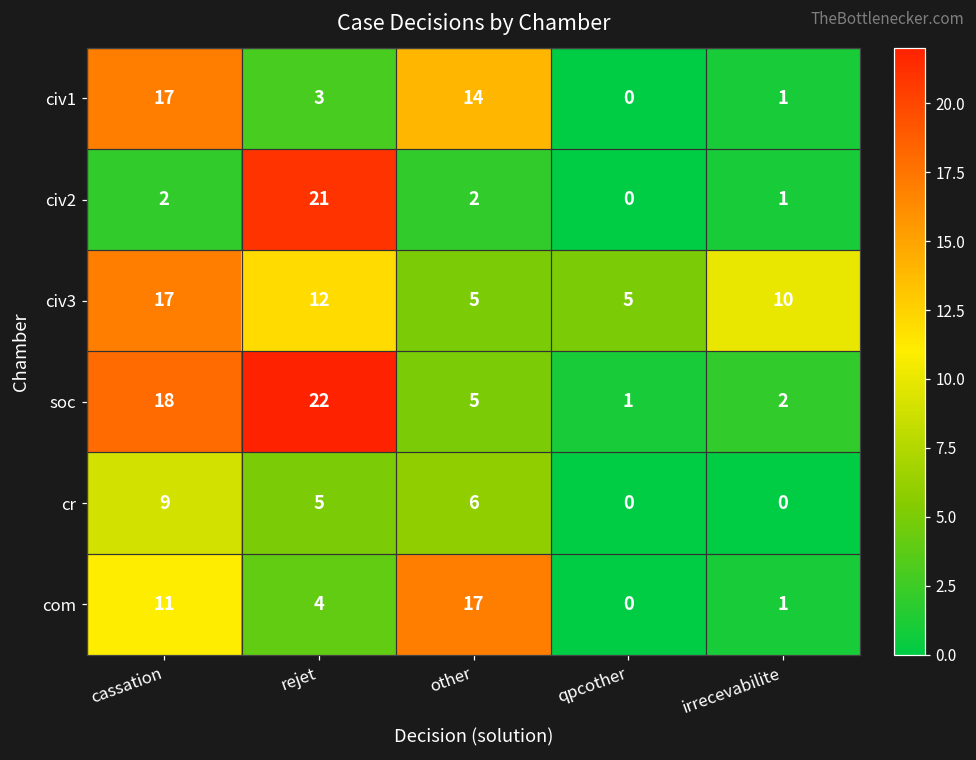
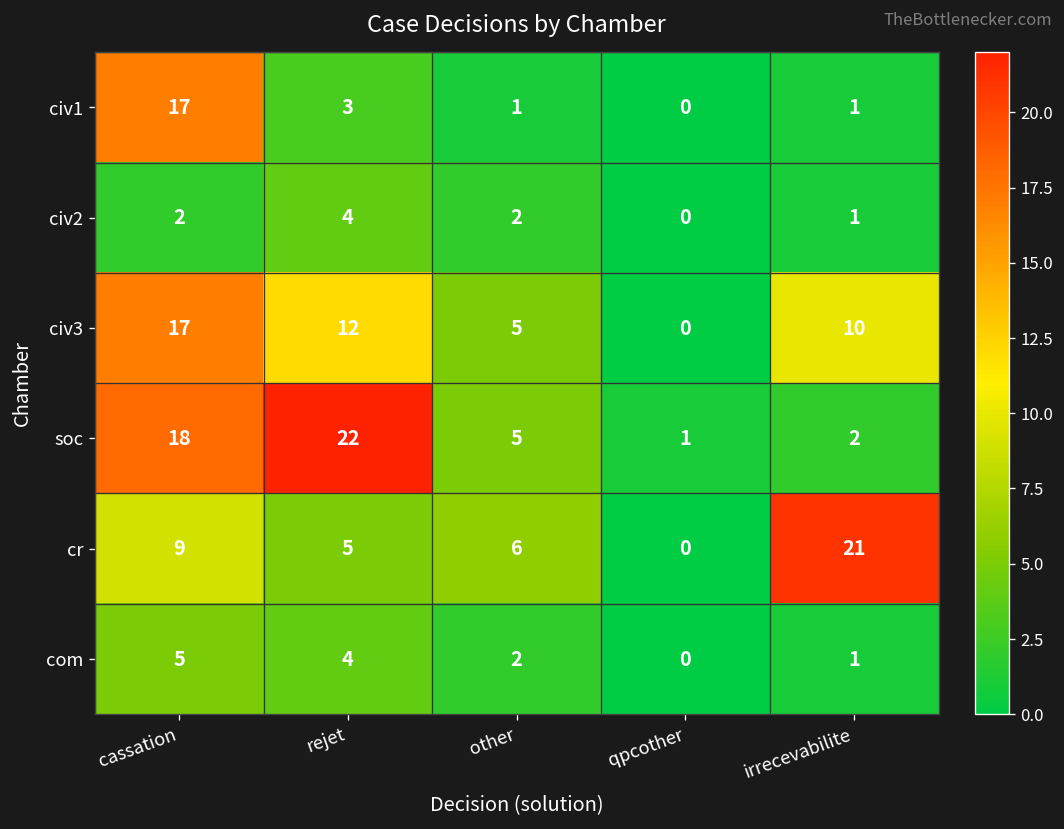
  {
    "civ1": {
      "cassation": 17,
      "rejet": 3,
-     "other": 14,
+     "other": 1,
      "qpcother": 0,
      "irrecevabilite": 1
    },
    "civ2": {
      "cassation": 2,
-     "rejet": 21,
+     "rejet": 4,
      "other": 2,
      "qpcother": 0,
      "irrecevabilite": 1
    },
    "civ3": {
      "cassation": 17,
      "rejet": 12,
      "other": 5,
-     "qpcother": 5,
+     "qpcother": 0,
      "irrecevabilite": 10
    },
    "soc": {
      "cassation": 18,
      "rejet": 22,
      "other": 5,
      "qpcother": 1,
      "irrecevabilite": 2
    },
    "cr": {
      "cassation": 9,
      "rejet": 5,
      "other": 6,
      "qpcother": 0,
-     "irrecevabilite": 0
+     "irrecevabilite": 21
    },
    "com": {
-     "cassation": 11,
+     "cassation": 5,
      "rejet": 4,
-     "other": 17,
+     "other": 2,
      "qpcother": 0,
      "irrecevabilite": 1
    }
  }
